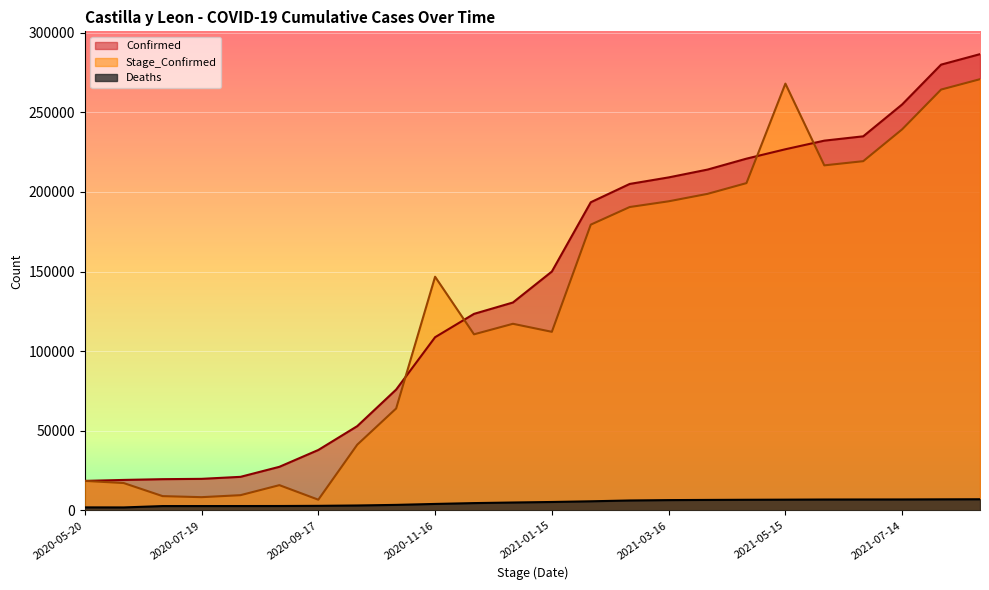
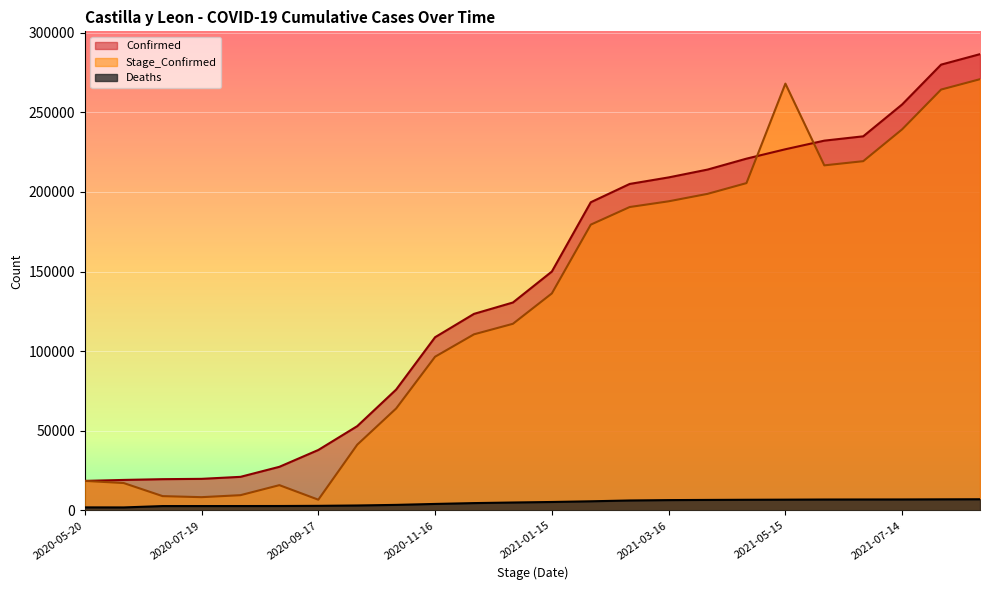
  {
    "Confirmed": {
      "2020-07-19": 20000,
      "2020-09-17": 38000,
      "2020-11-16": 109000,
      "2021-01-15": 150000,
      "2021-03-16": 209000,
      "2021-05-15": 227000,
      "2021-07-14": 255000
    },
    "Stage_Confirmed": {
      "2020-07-19": 8000,
      "2020-09-17": 7000,
-     "2020-11-16": 147000,
-     "2021-01-15": 112000,
+     "2020-11-16": 97000,
+     "2021-01-15": 136000,
      "2021-03-16": 194000,
      "2021-05-15": 268000,
      "2021-07-14": 239000
    },
    "Deaths": {
      "2020-05-20": 2000,
      "2020-07-19": 3000,
      "2020-09-17": 3000,
      "2020-11-16": 4000,
      "2021-01-15": 5000,
      "2021-03-16": 7000,
      "2021-05-15": 7000,
      "2021-07-14": 7000
    }
  }
